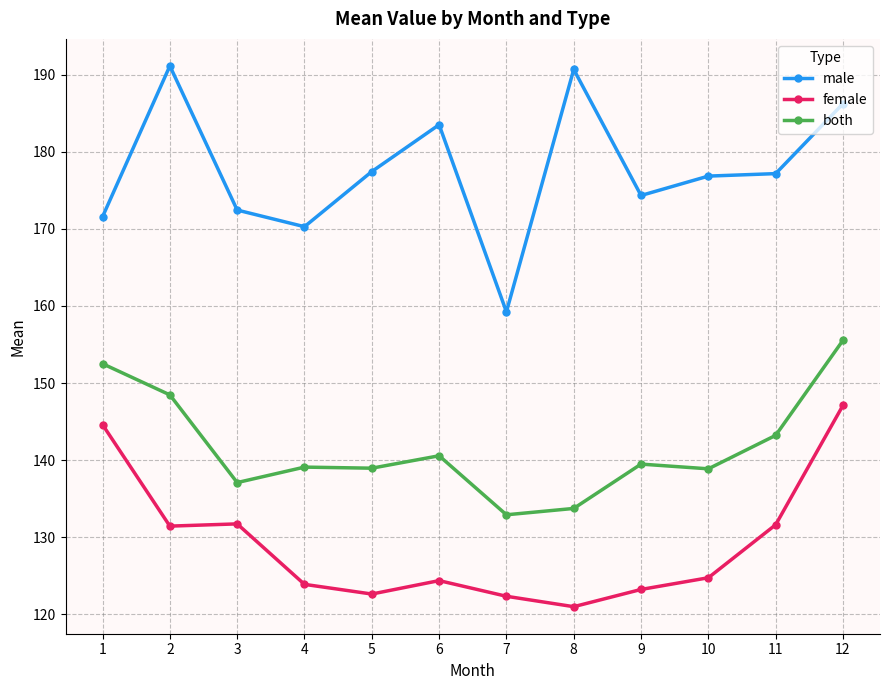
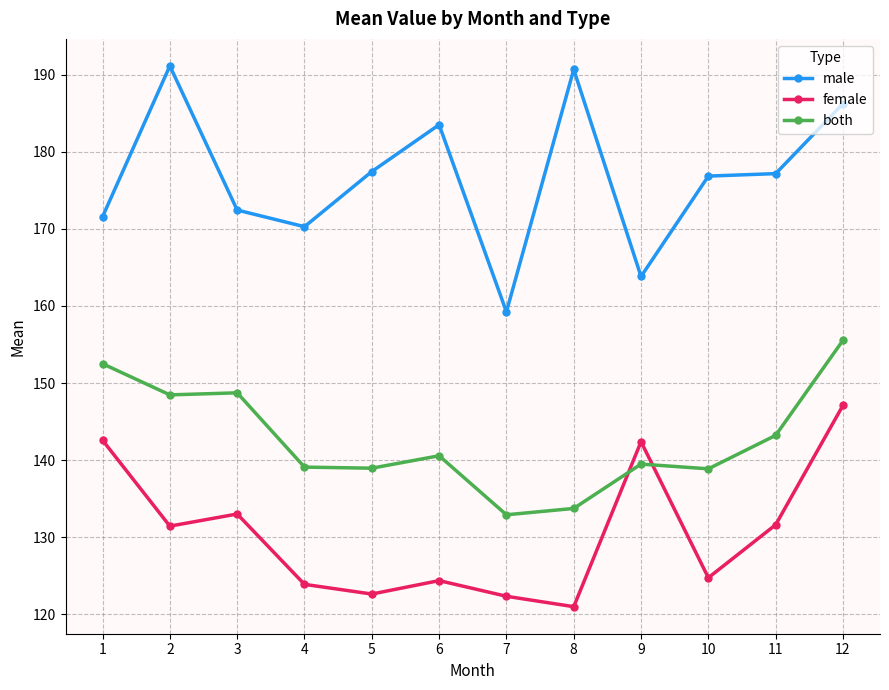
  {
    "male": {
      "1": 172,
      "2": 191,
      "3": 172,
      "4": 170,
      "5": 177,
      "6": 184,
      "7": 159,
      "8": 191,
-     "9": 174,
+     "9": 164,
      "10": 177,
      "11": 177
    },
    "female": {
-     "1": 145,
+     "1": 143,
      "2": 131,
-     "3": 132,
+     "3": 133,
      "4": 124,
      "5": 123,
      "6": 124,
      "7": 122,
      "8": 121,
-     "9": 123,
+     "9": 142,
      "10": 125,
      "11": 132,
      "12": 147
    },
    "both": {
      "1": 153,
      "2": 148,
-     "3": 137,
+     "3": 149,
      "4": 139,
      "5": 139,
      "6": 141,
      "7": 133,
      "8": 134,
      "9": 139,
      "10": 139,
      "11": 143,
      "12": 156
    }
  }
